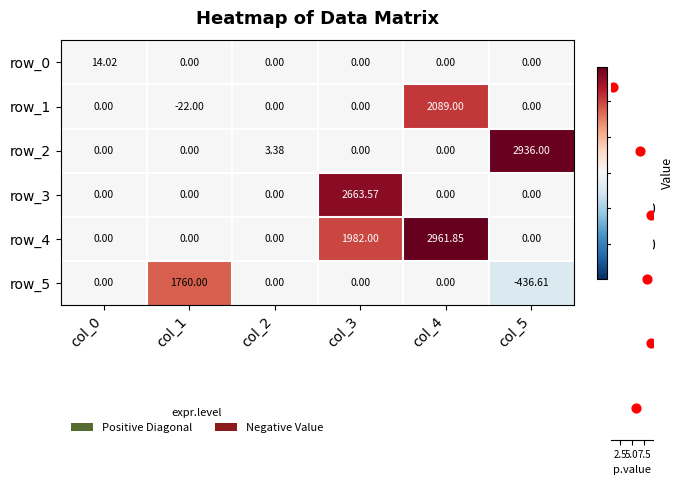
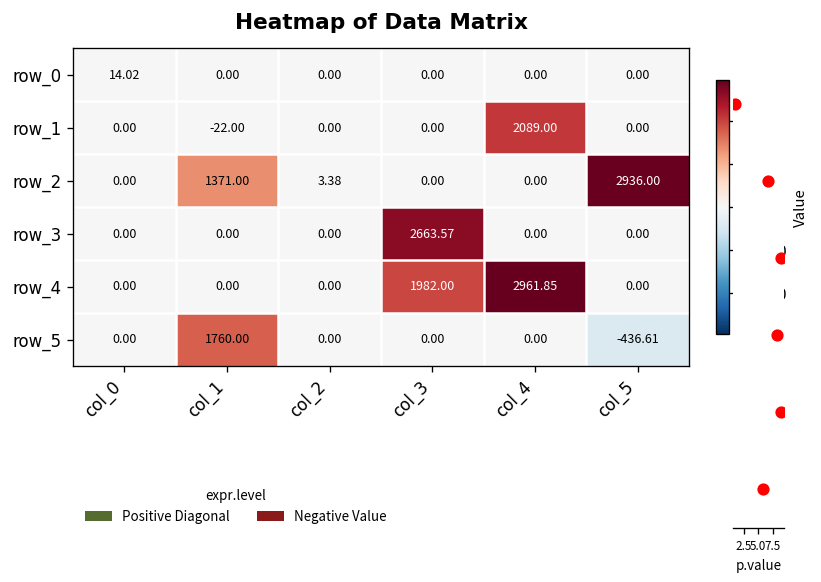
  {
    "Heatmap of Data Matrix": {
      "row_0": {
        "col_0": 14.02,
        "col_1": 0.00,
        "col_2": 0.00,
        "col_3": 0.00,
        "col_4": 0.00,
        "col_5": 0.00
      },
      "row_1": {
        "col_0": 0.00,
        "col_1": -22.00,
        "col_2": 0.00,
        "col_3": 0.00,
        "col_4": 2089.00,
        "col_5": 0.00
      },
      "row_2": {
        "col_0": 0.00,
-       "col_1": 0.00,
+       "col_1": 1371.00,
        "col_2": 3.38,
        "col_3": 0.00,
        "col_4": 0.00,
        "col_5": 2936.00
      },
      "row_3": {
        "col_0": 0.00,
        "col_1": 0.00,
        "col_2": 0.00,
        "col_3": 2663.57,
        "col_4": 0.00,
        "col_5": 0.00
      },
      "row_4": {
        "col_0": 0.00,
        "col_1": 0.00,
        "col_2": 0.00,
        "col_3": 1982.00,
        "col_4": 2961.85,
        "col_5": 0.00
      },
      "row_5": {
        "col_0": 0.00,
        "col_1": 1760.00,
        "col_2": 0.00,
        "col_3": 0.00,
        "col_4": 0.00,
        "col_5": -436.61
      }
    }
  }
